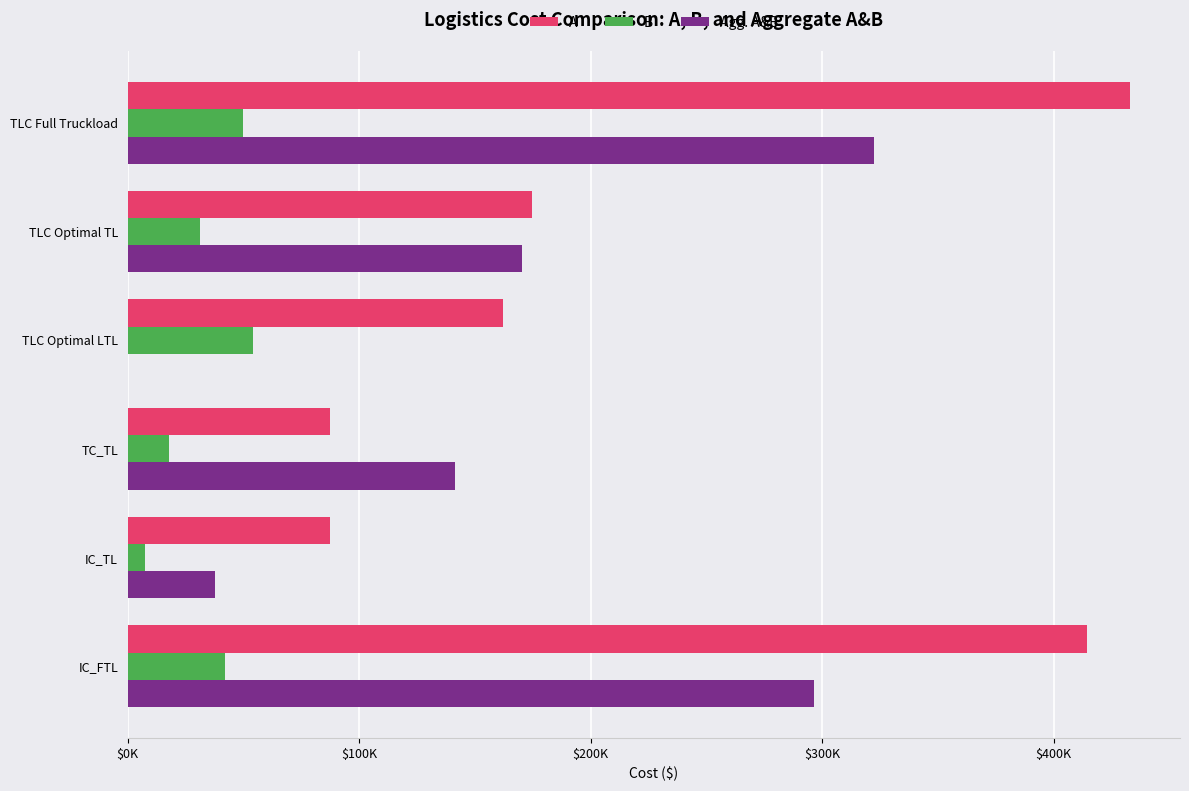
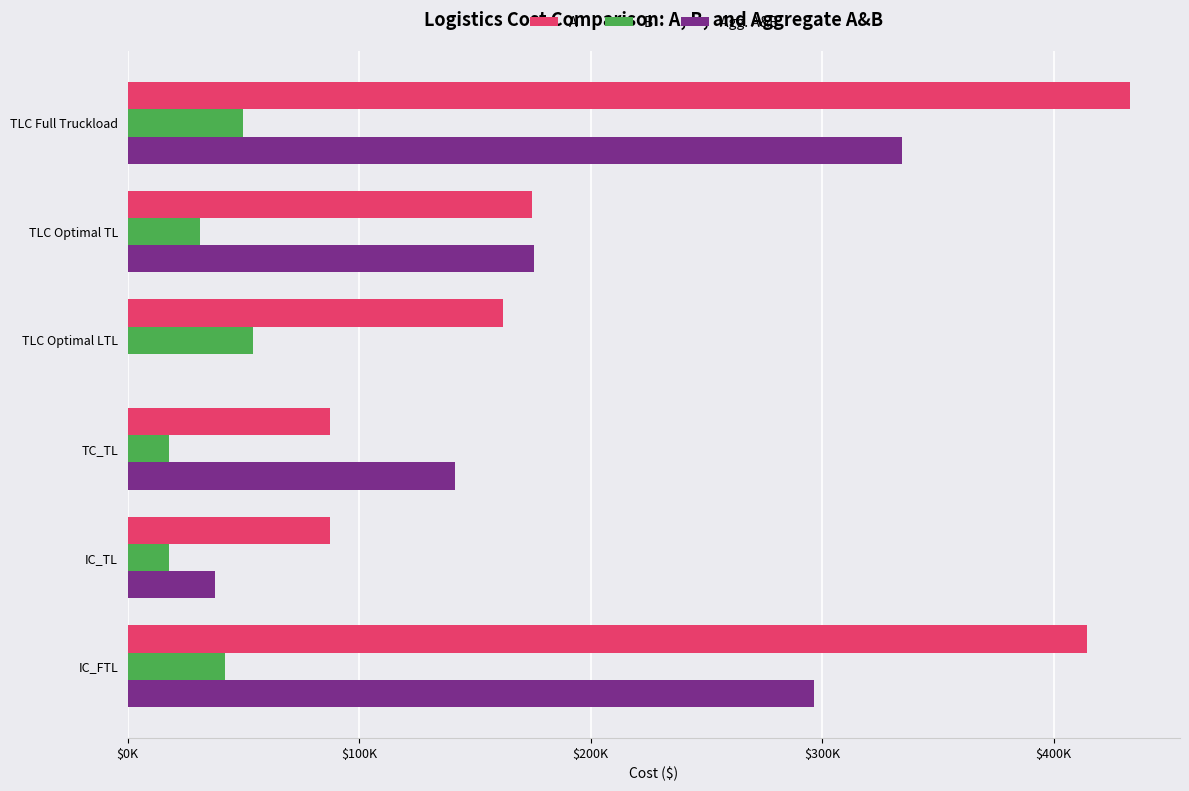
  {
    "A": {
      "TLC Full Truckload": "$433000",
      "TLC Optimal TL": "$174000",
      "TLC Optimal LTL": "$162000",
      "TC_TL": "$87000",
      "IC_TL": "$87000",
      "IC_FTL": "$415000"
    },
    "B": {
      "TLC Full Truckload": "$50000",
      "TLC Optimal TL": "$31000",
      "TLC Optimal LTL": "$54000",
      "TC_TL": "$18000",
-     "IC_TL": "$8000",
+     "IC_TL": "$18000",
      "IC_FTL": "$42000"
    },
    "Agg. A&B": {
-     "TLC Full Truckload": "$322000",
-     "TLC Optimal TL": "$170000",
+     "TLC Full Truckload": "$335000",
+     "TLC Optimal TL": "$176000",
      "TLC Optimal LTL": "$0",
      "TC_TL": "$141000",
      "IC_TL": "$38000",
      "IC_FTL": "$296000"
    }
  }
